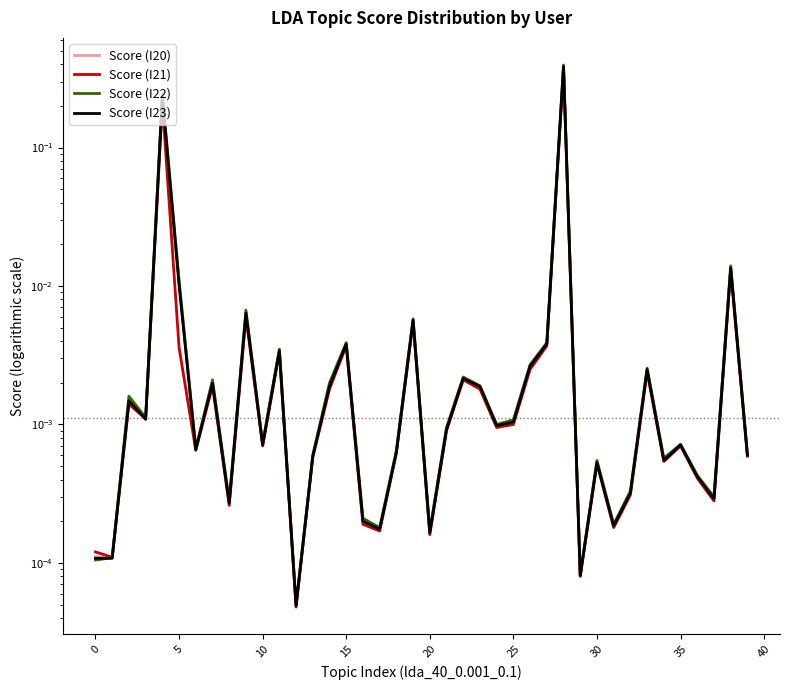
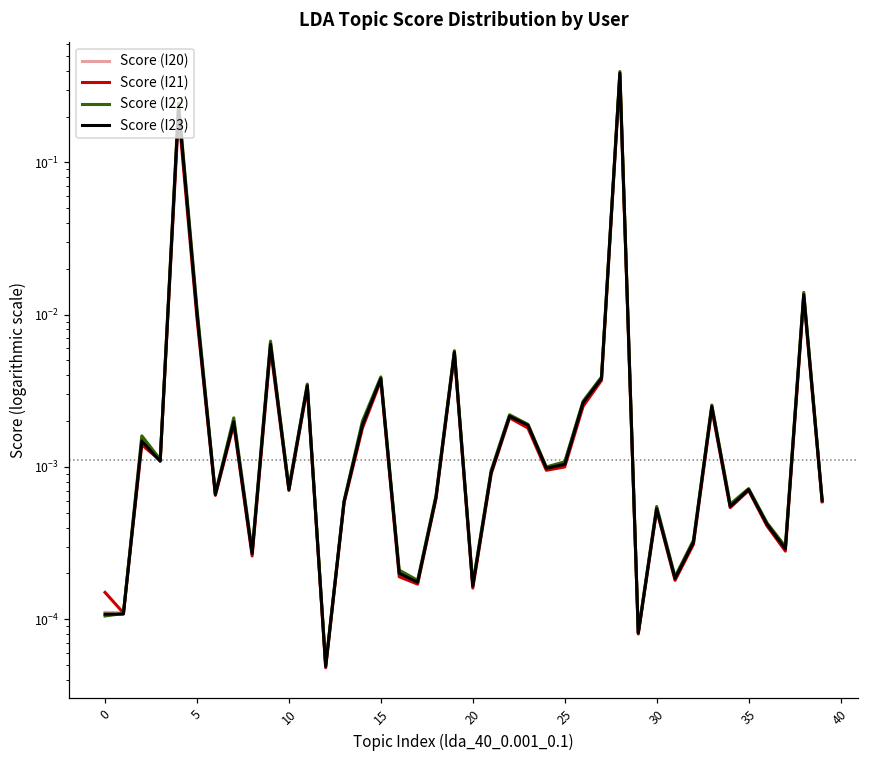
  {
    "Score (I21)": {
-     "0": 0.00012,
-     "5": 0.0036
+     "0": 0.00015,
+     "5": 0.010
    }
  }
